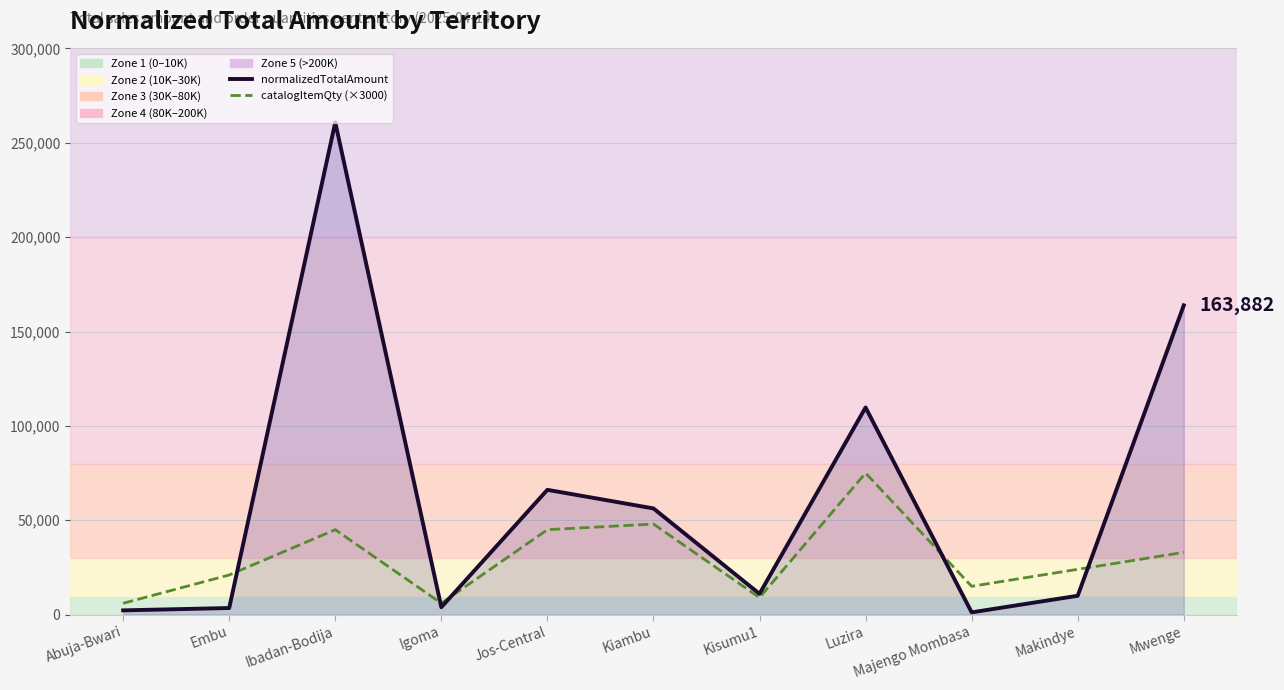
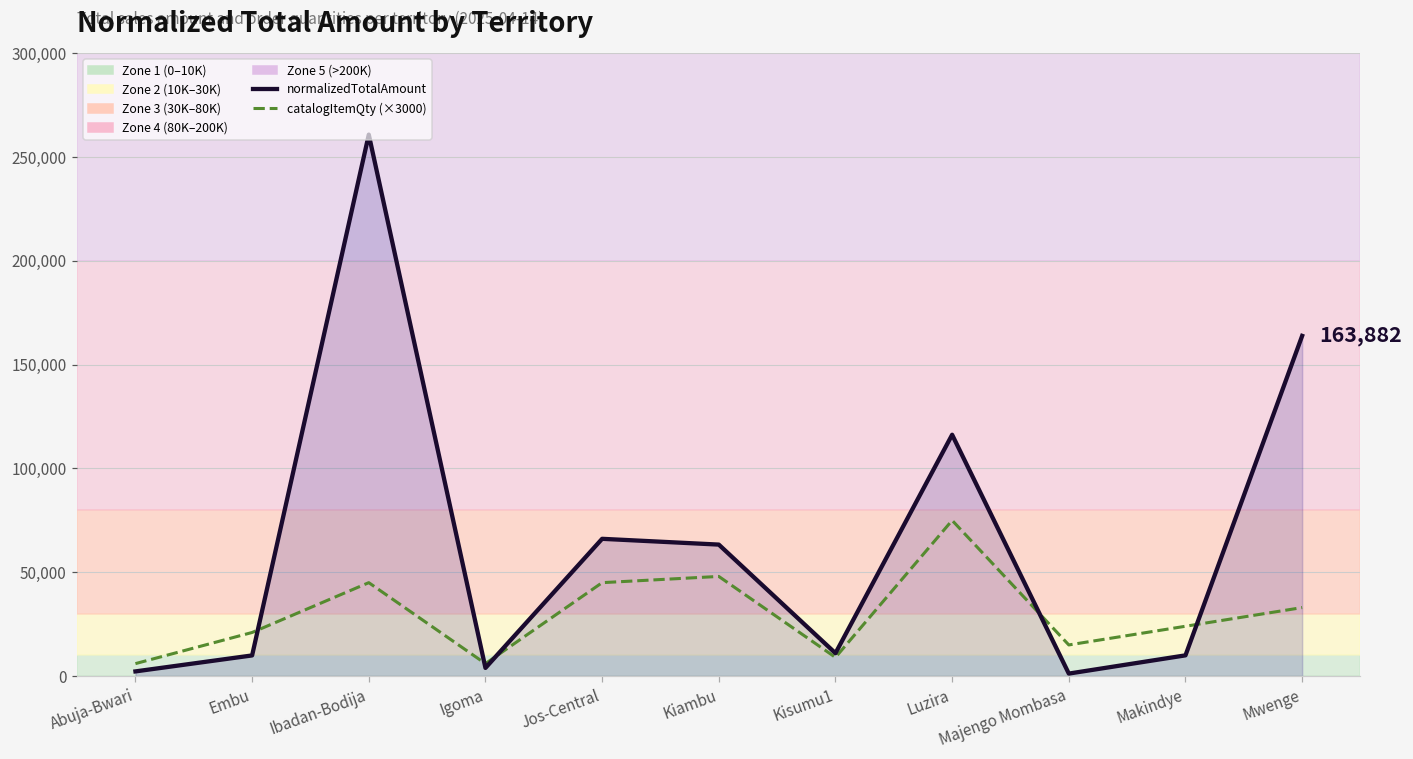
  {
    "normalizedTotalAmount": {
      "Abuja-Bwari": "2,000",
-     "Embu": "3,000",
+     "Embu": "10,000",
      "Igoma": "4,000",
      "Jos-Central": "66,000",
-     "Kiambu": "56,000",
+     "Kiambu": "63,000",
      "Kisumu1": "11,000",
-     "Luzira": "110,000",
+     "Luzira": "116,000",
      "Majengo Mombasa": "1,000",
      "Makindye": "10,000"
    },
    "catalogItemQty (×3000)": {
      "Abuja-Bwari": "6,000",
      "Embu": "21,000",
      "Ibadan-Bodija": "45,000",
      "Igoma": "6,000",
      "Jos-Central": "45,000",
      "Kiambu": "48,000",
      "Kisumu1": "9,000",
      "Luzira": "75,000",
      "Majengo Mombasa": "15,000",
      "Makindye": "24,000",
      "Mwenge": "33,000"
    }
  }
